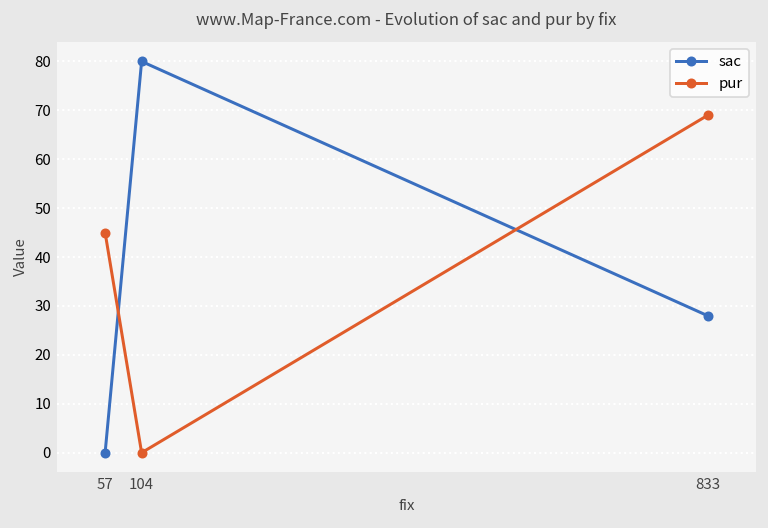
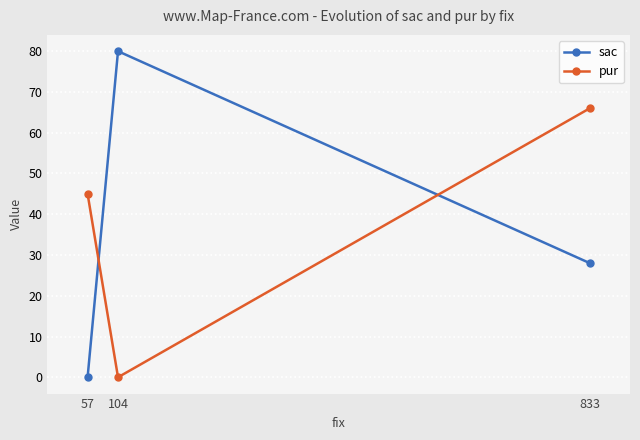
  {
    "sac": {
      "57": 0,
      "104": 80,
      "833": 28
    },
    "pur": {
      "57": 45,
      "104": 0,
-     "833": 69
+     "833": 66
    }
  }
